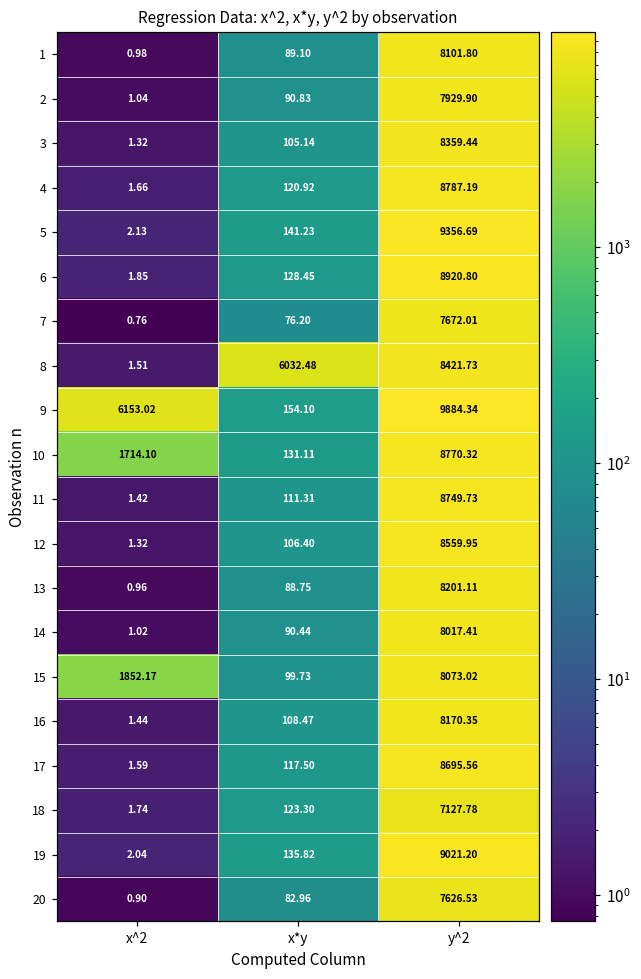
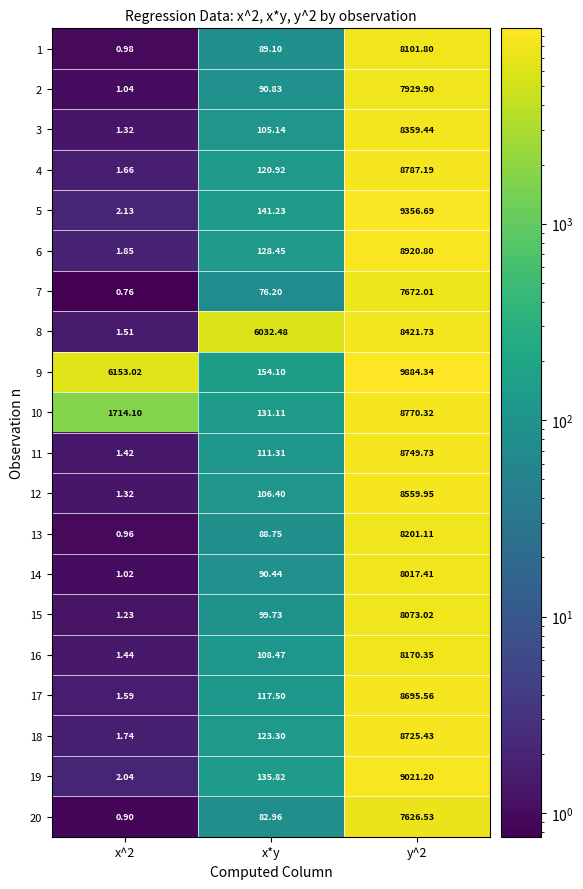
  {
    "1": {
      "x^2": 0.98,
      "x*y": 89.10,
      "y^2": 8101.80
    },
    "2": {
      "x^2": 1.04,
      "x*y": 90.83,
      "y^2": 7929.90
    },
    "3": {
      "x^2": 1.32,
      "x*y": 105.14,
      "y^2": 8359.44
    },
    "4": {
      "x^2": 1.66,
      "x*y": 120.92,
      "y^2": 8787.19
    },
    "5": {
      "x^2": 2.13,
      "x*y": 141.23,
      "y^2": 9356.69
    },
    "6": {
      "x^2": 1.85,
      "x*y": 128.45,
      "y^2": 8920.80
    },
    "7": {
      "x^2": 0.76,
      "x*y": 76.20,
      "y^2": 7672.01
    },
    "8": {
      "x^2": 1.51,
      "x*y": 6032.48,
      "y^2": 8421.73
    },
    "9": {
      "x^2": 6153.02,
      "x*y": 154.10,
      "y^2": 9884.34
    },
    "10": {
      "x^2": 1714.10,
      "x*y": 131.11,
      "y^2": 8770.32
    },
    "11": {
      "x^2": 1.42,
      "x*y": 111.31,
      "y^2": 8749.73
    },
    "12": {
      "x^2": 1.32,
      "x*y": 106.40,
      "y^2": 8559.95
    },
    "13": {
      "x^2": 0.96,
      "x*y": 88.75,
      "y^2": 8201.11
    },
    "14": {
      "x^2": 1.02,
      "x*y": 90.44,
      "y^2": 8017.41
    },
    "15": {
-     "x^2": 1852.17,
+     "x^2": 1.23,
      "x*y": 99.73,
      "y^2": 8073.02
    },
    "16": {
      "x^2": 1.44,
      "x*y": 108.47,
      "y^2": 8170.35
    },
    "17": {
      "x^2": 1.59,
      "x*y": 117.50,
      "y^2": 8695.56
    },
    "18": {
      "x^2": 1.74,
      "x*y": 123.30,
-     "y^2": 7127.78
+     "y^2": 8725.43
    },
    "19": {
      "x^2": 2.04,
      "x*y": 135.82,
      "y^2": 9021.20
    },
    "20": {
      "x^2": 0.90,
      "x*y": 82.96,
      "y^2": 7626.53
    }
  }
